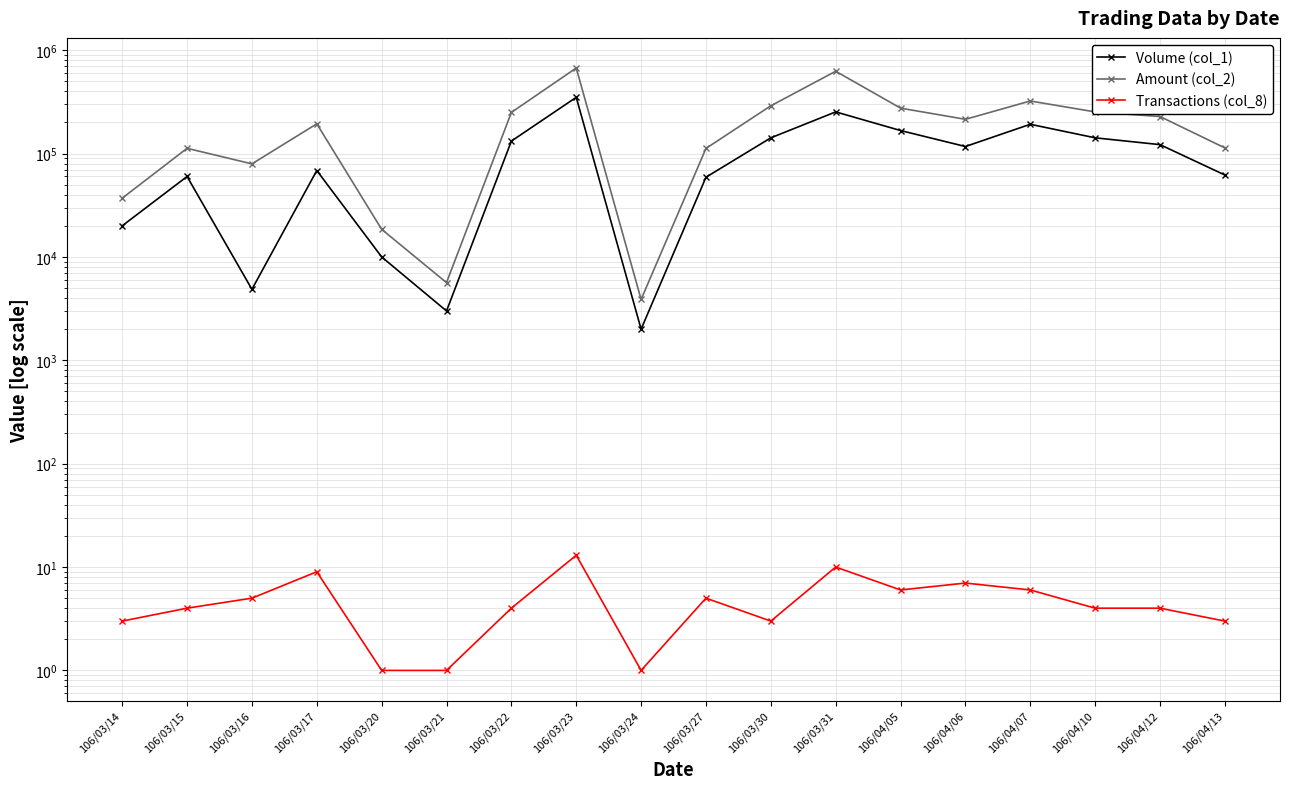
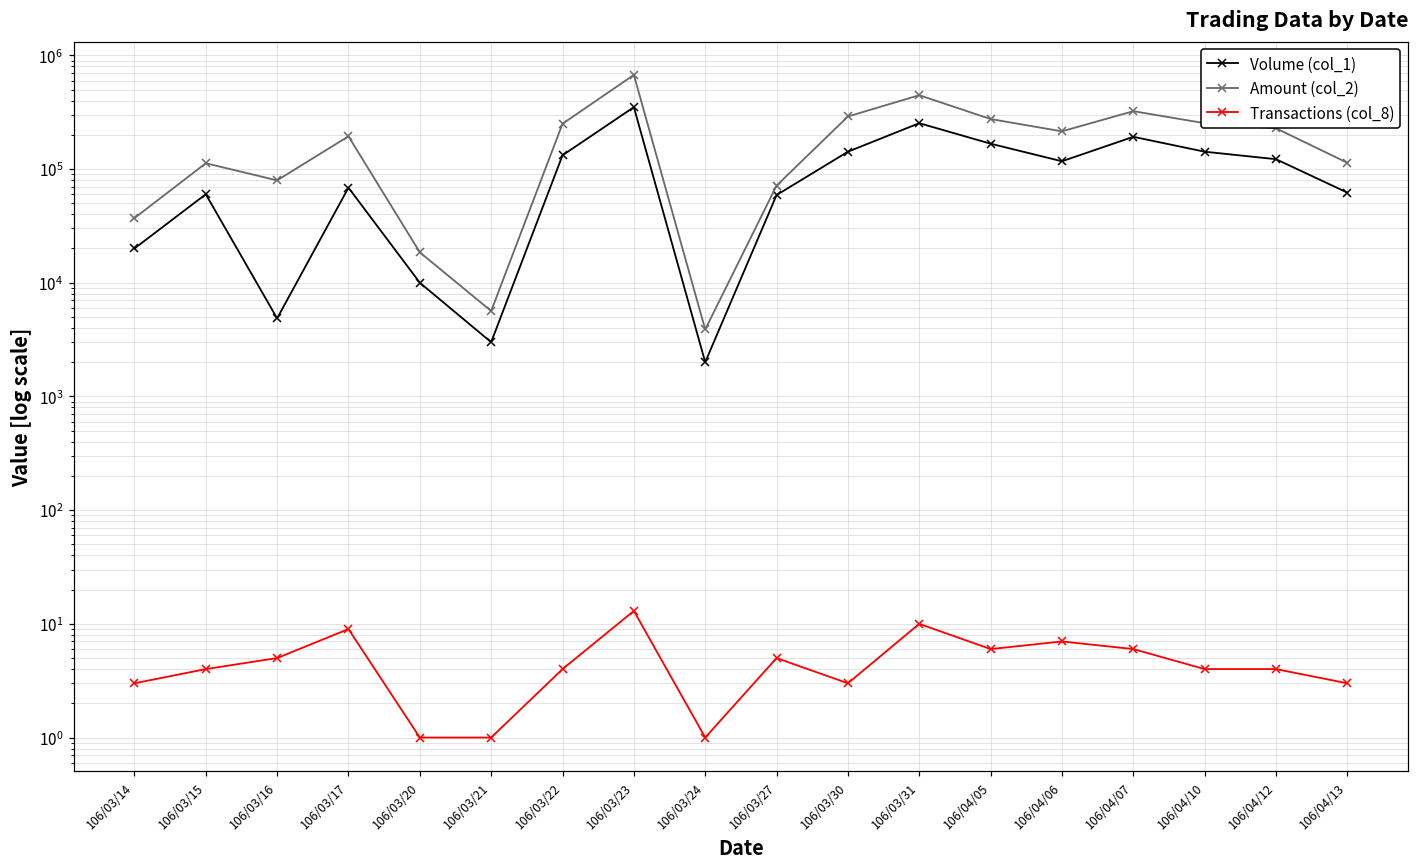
  {
    "Volume (col_1)": {
      "106/03/14": 20000,
      "106/03/15": 60000,
      "106/03/16": 5000,
      "106/03/17": 70000,
      "106/03/20": 10000,
      "106/03/21": 3000,
      "106/03/22": 130000,
      "106/03/23": 350000,
      "106/03/24": 2000,
      "106/03/27": 60000,
      "106/03/30": 140000,
      "106/03/31": 250000,
      "106/04/05": 170000,
      "106/04/06": 120000,
      "106/04/07": 190000,
      "106/04/10": 140000,
      "106/04/12": 120000,
      "106/04/13": 60000
    },
    "Amount (col_2)": {
      "106/03/14": 37000,
      "106/03/15": 110000,
      "106/03/16": 80000,
      "106/03/17": 190000,
      "106/03/20": 19000,
      "106/03/21": 6000,
      "106/03/22": 250000,
      "106/03/23": 700000,
      "106/03/24": 3900,
-     "106/03/27": 110000,
+     "106/03/27": 70000,
      "106/03/30": 290000,
-     "106/03/31": 600000,
+     "106/03/31": 450000,
      "106/04/05": 280000,
      "106/04/06": 210000,
      "106/04/07": 320000,
      "106/04/12": 230000,
      "106/04/13": 110000
    },
    "Transactions (col_8)": {
      "106/03/14": 3,
      "106/03/15": 4,
      "106/03/16": 5,
      "106/03/17": 9,
      "106/03/20": 1,
      "106/03/21": 1,
      "106/03/22": 4,
      "106/03/23": 13,
      "106/03/24": 1,
      "106/03/27": 5,
      "106/03/30": 3,
      "106/03/31": 10,
      "106/04/05": 6,
      "106/04/06": 7,
      "106/04/07": 6,
      "106/04/10": 4,
      "106/04/12": 4,
      "106/04/13": 3
    }
  }
